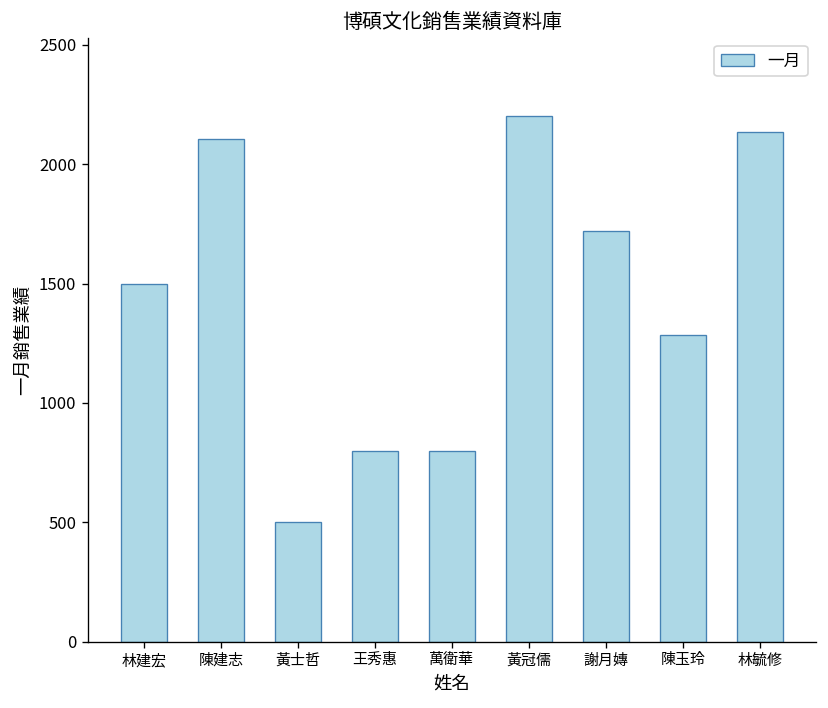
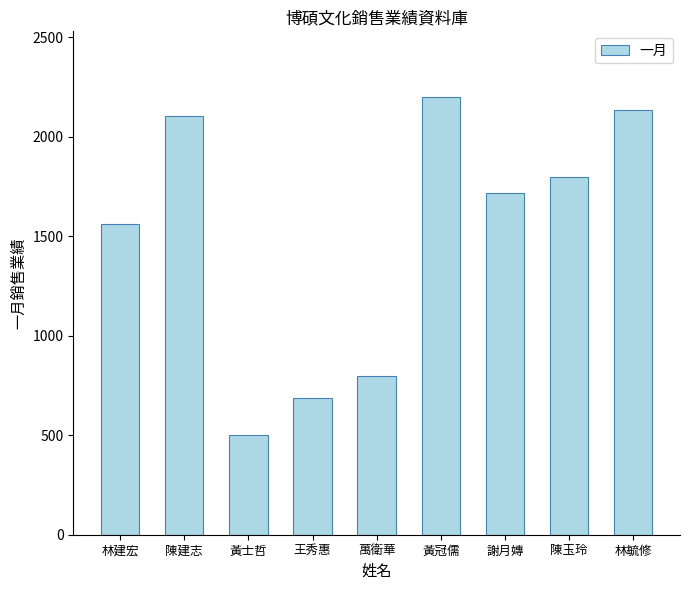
  {
-   "林建宏": 1500,
+   "林建宏": 1560,
    "陳建志": 2100,
    "黃士哲": 500,
-   "王秀惠": 800,
+   "王秀惠": 690,
    "萬衛華": 800,
    "黃冠儒": 2200,
    "謝月嫥": 1720,
-   "陳玉玲": 1290,
+   "陳玉玲": 1800,
    "林毓修": 2140
  }
